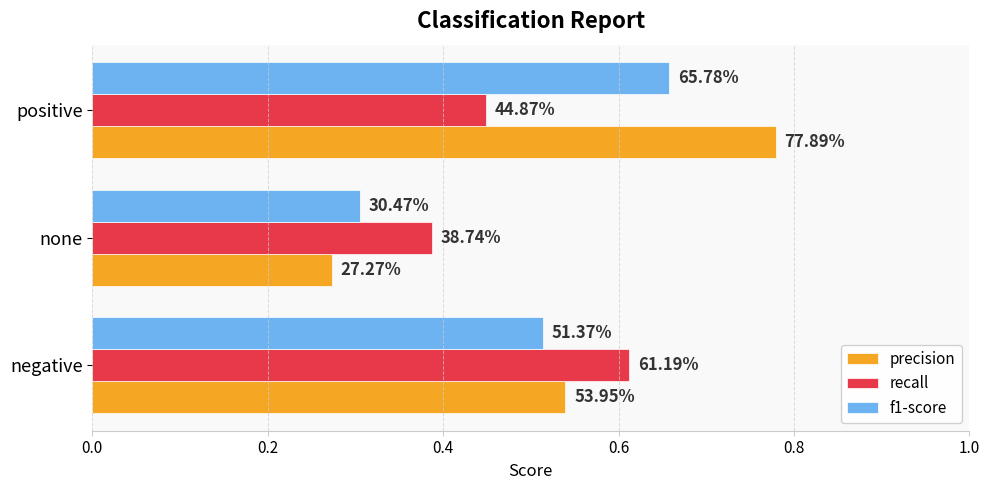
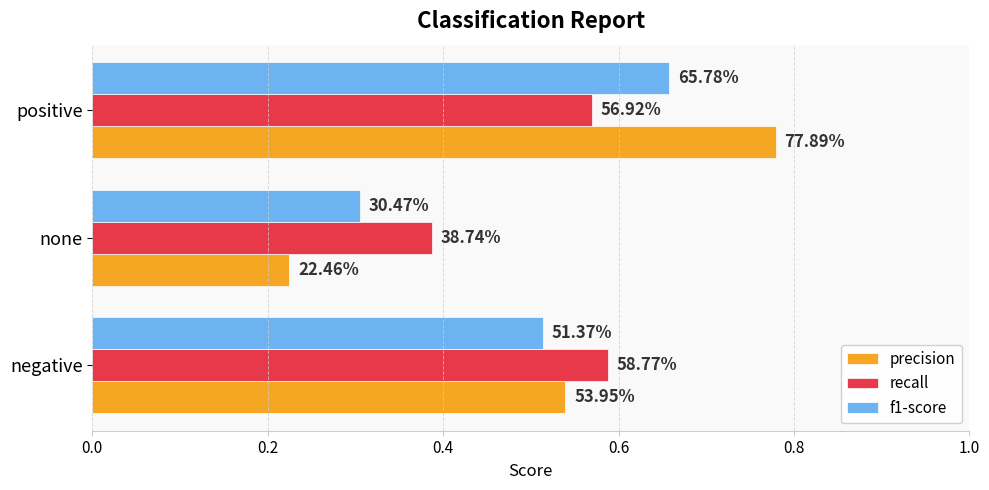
  {
    "precision": {
      "positive": "77.89%",
-     "none": "27.27%",
+     "none": "22.46%",
      "negative": "53.95%"
    },
    "recall": {
-     "positive": "44.87%",
+     "positive": "56.92%",
      "none": "38.74%",
-     "negative": "61.19%"
+     "negative": "58.77%"
    },
    "f1-score": {
      "positive": "65.78%",
      "none": "30.47%",
      "negative": "51.37%"
    }
  }
